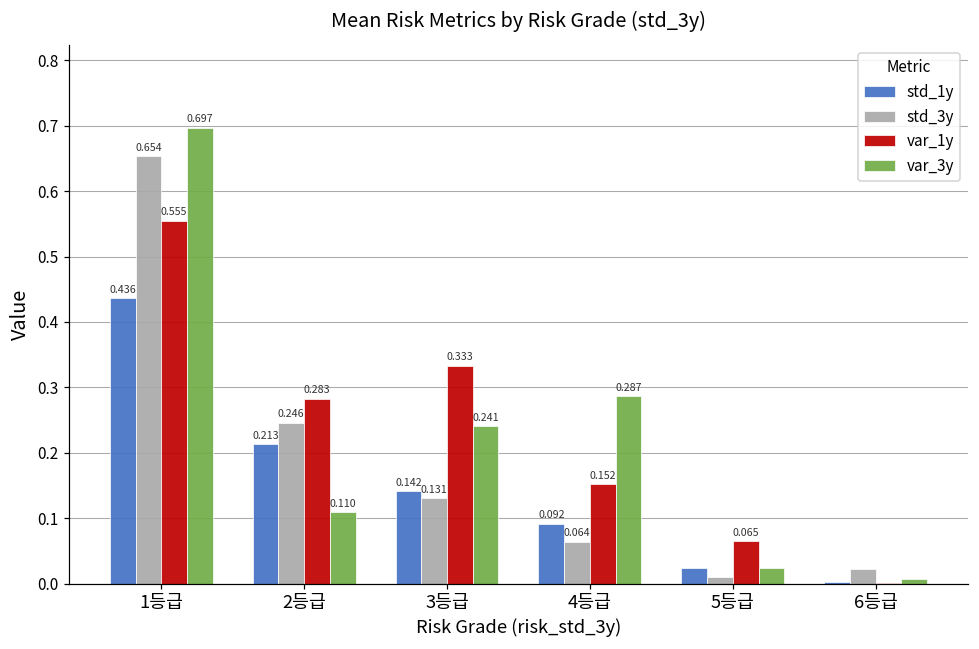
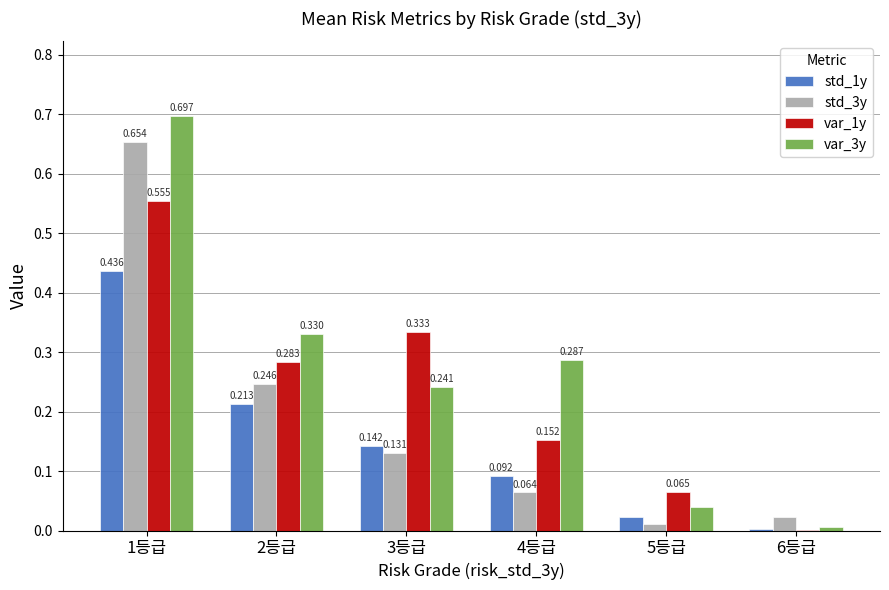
  {
    "std_1y": {
      "1등급": 0.436,
      "2등급": 0.213,
      "3등급": 0.142,
      "4등급": 0.092
    },
    "std_3y": {
      "1등급": 0.654,
      "2등급": 0.246,
      "3등급": 0.131,
      "4등급": 0.064
    },
    "var_1y": {
      "1등급": 0.555,
      "2등급": 0.283,
      "3등급": 0.333,
      "4등급": 0.152,
      "5등급": 0.065
    },
    "var_3y": {
      "1등급": 0.697,
-     "2등급": 0.110,
+     "2등급": 0.330,
      "3등급": 0.241,
      "4등급": 0.287,
-     "5등급": 0.02
+     "5등급": 0.04
    }
  }
